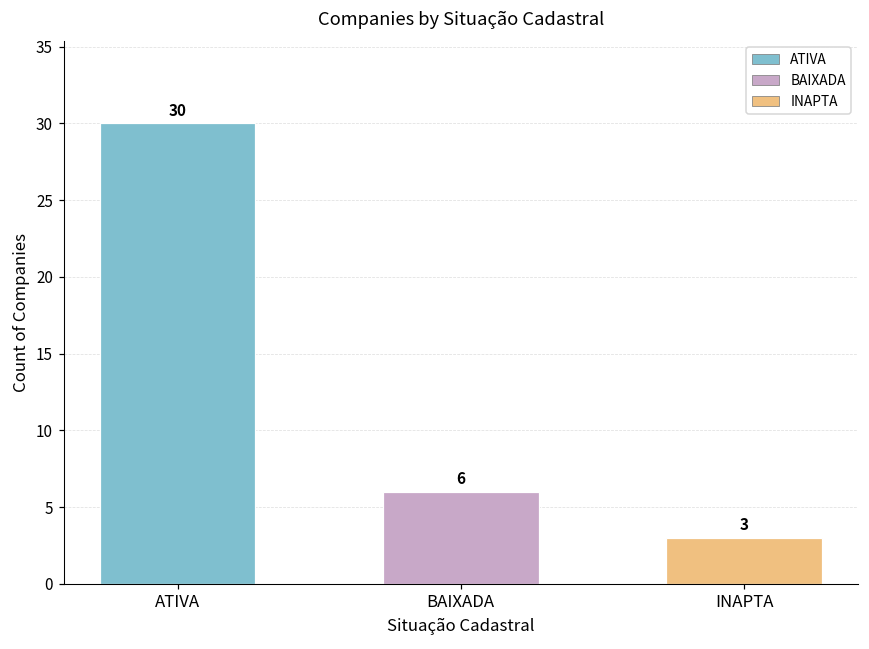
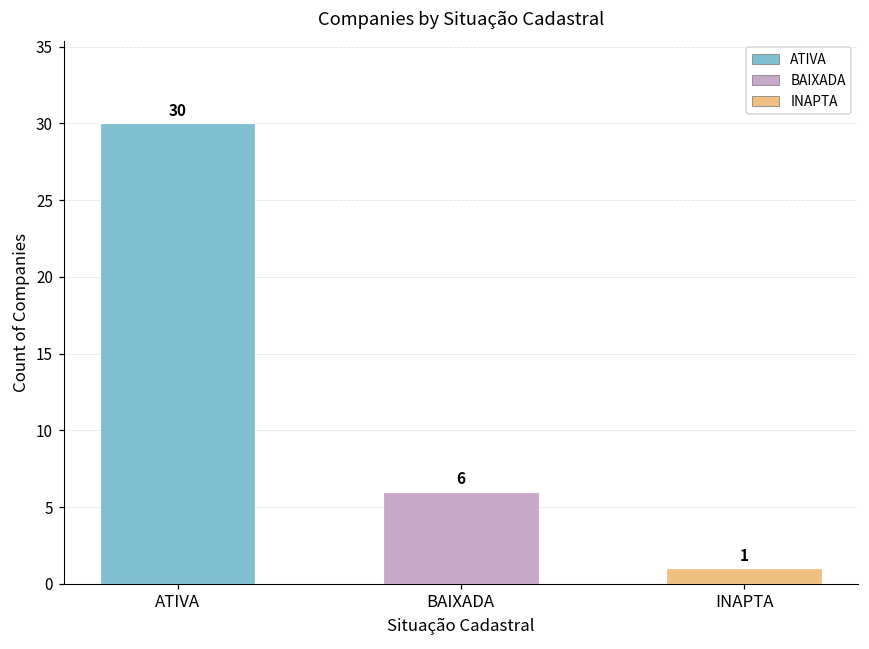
  {
    "ATIVA": 30,
    "BAIXADA": 6,
-   "INAPTA": 3
+   "INAPTA": 1
  }
